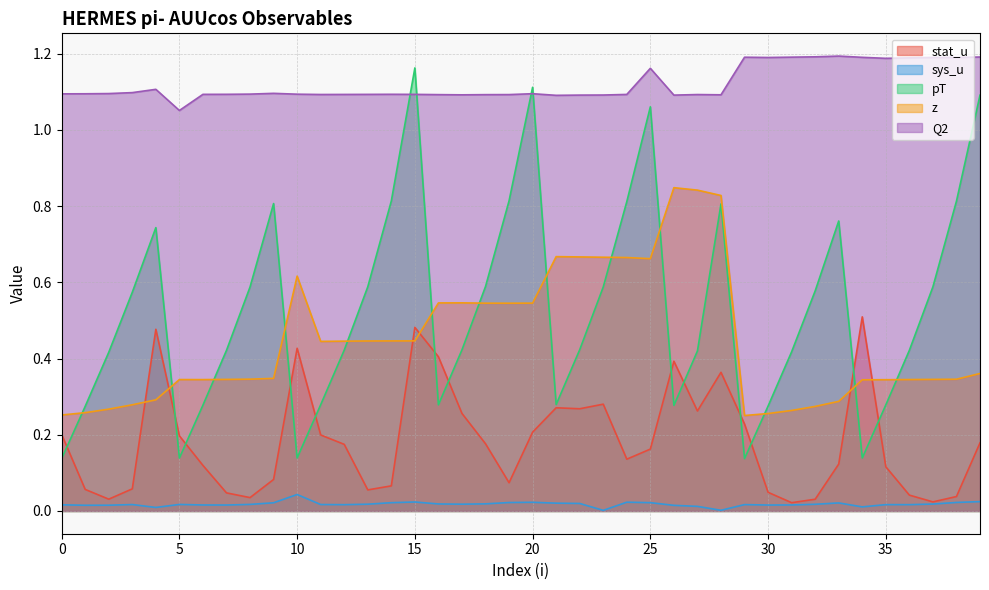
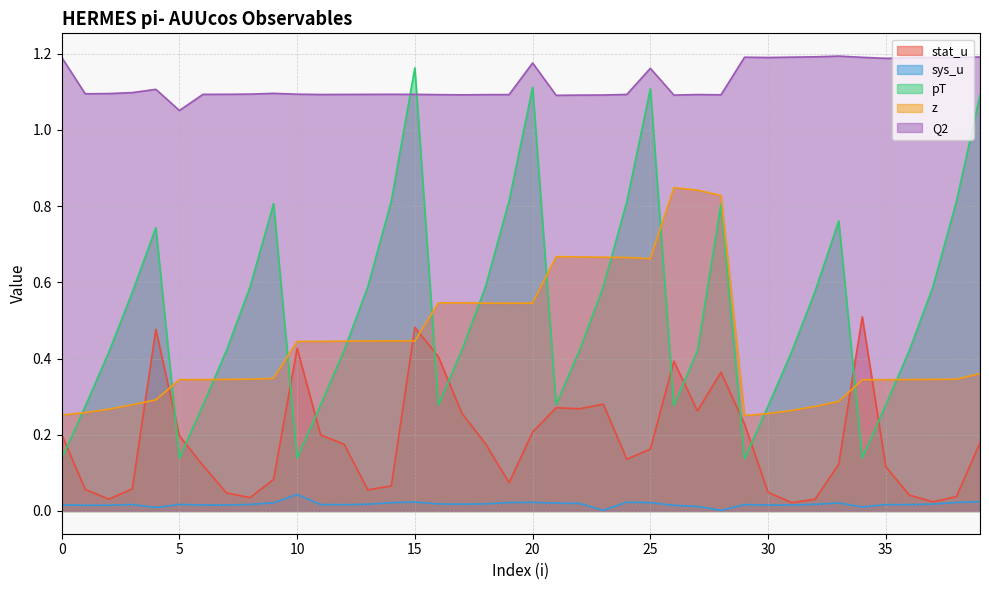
  {
    "stat_u": {
      "0": 0.20,
      "5": 0.20,
      "10": 0.43,
      "15": 0.48,
      "20": 0.21,
      "25": 0.16,
      "30": 0.05,
      "35": 0.12
    },
    "sys_u": {
      "0": 0.02,
      "5": 0.02,
      "10": 0.04,
      "15": 0.02,
      "20": 0.02,
      "25": 0.02,
      "30": 0.02,
      "35": 0.02
    },
    "pT": {
      "0": 0.14,
      "5": 0.14,
      "10": 0.14,
      "15": 1.16,
      "20": 1.11,
-     "25": 1.06,
+     "25": 1.11,
      "30": 0.28,
      "35": 0.28
    },
    "z": {
      "0": 0.25,
      "5": 0.34,
-     "10": 0.62,
+     "10": 0.45,
      "15": 0.45,
      "20": 0.55,
      "25": 0.66,
      "30": 0.26,
      "35": 0.34
    },
    "Q2": {
-     "0": 1.09,
+     "0": 1.19,
      "5": 1.05,
      "10": 1.09,
      "15": 1.09,
-     "20": 1.09,
+     "20": 1.18,
      "25": 1.16,
      "30": 1.19,
      "35": 1.19
    }
  }
